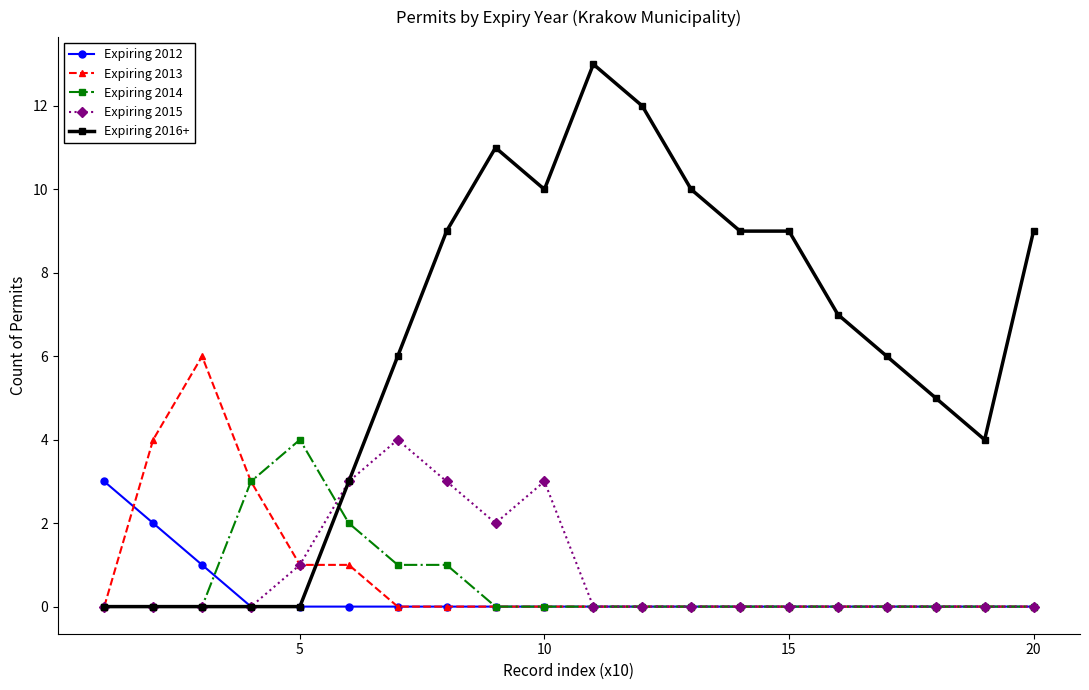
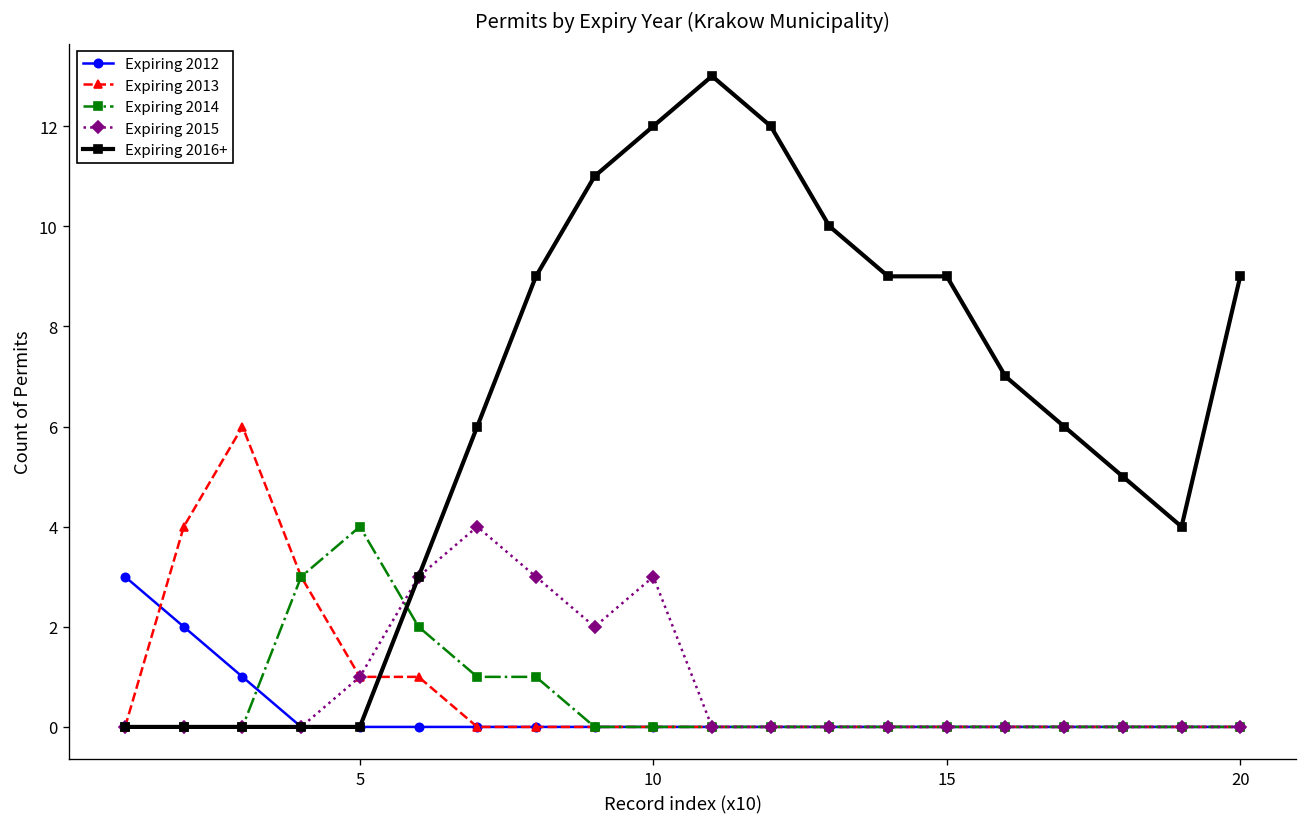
  {
    "Expiring 2014": {
      "5": 4
    },
    "Expiring 2015": {
      "10": 3
    },
    "Expiring 2016+": {
-     "10": 10,
+     "10": 12,
      "15": 9,
      "20": 9
    }
  }
